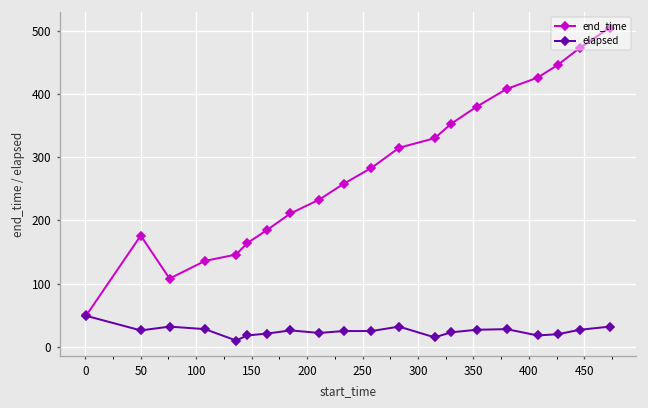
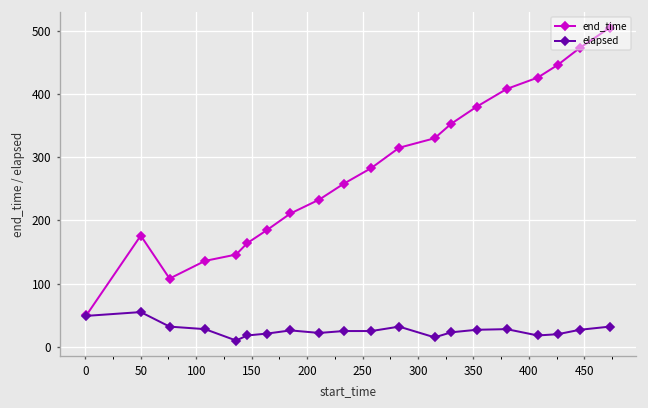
  {
    "end_time": {
      "50": 180
    },
    "elapsed": {
-     "50": 30
+     "50": 60
    }
  }
